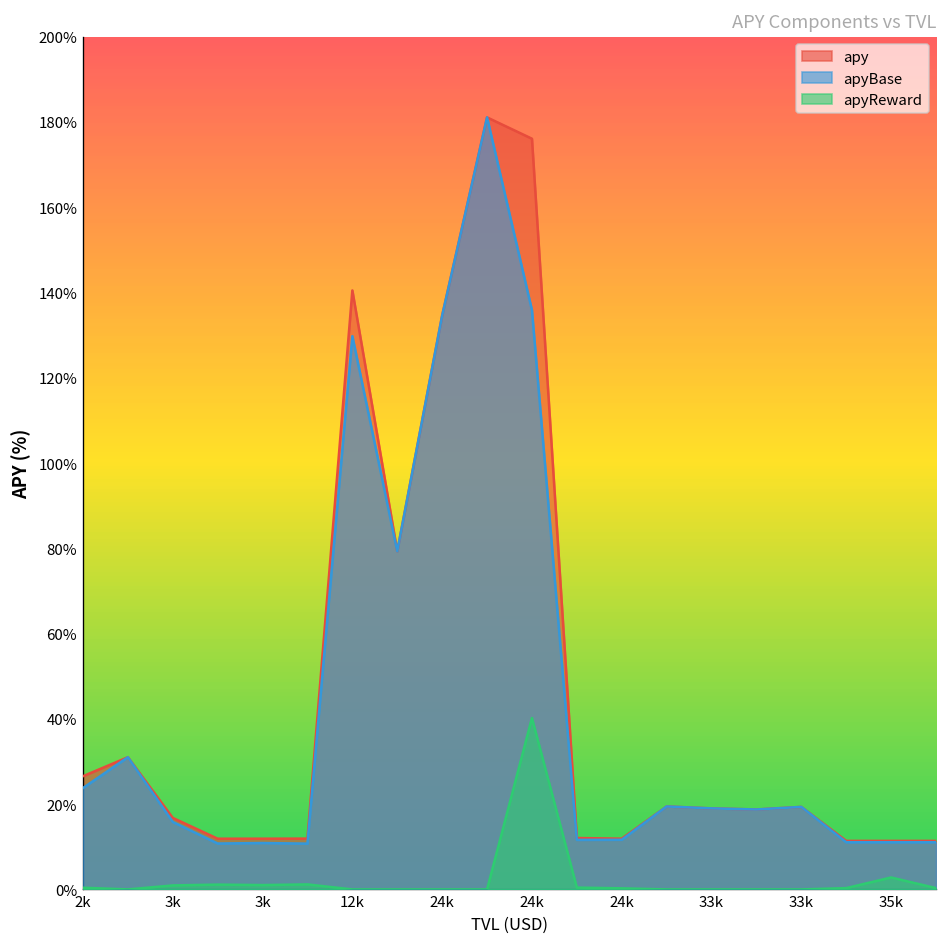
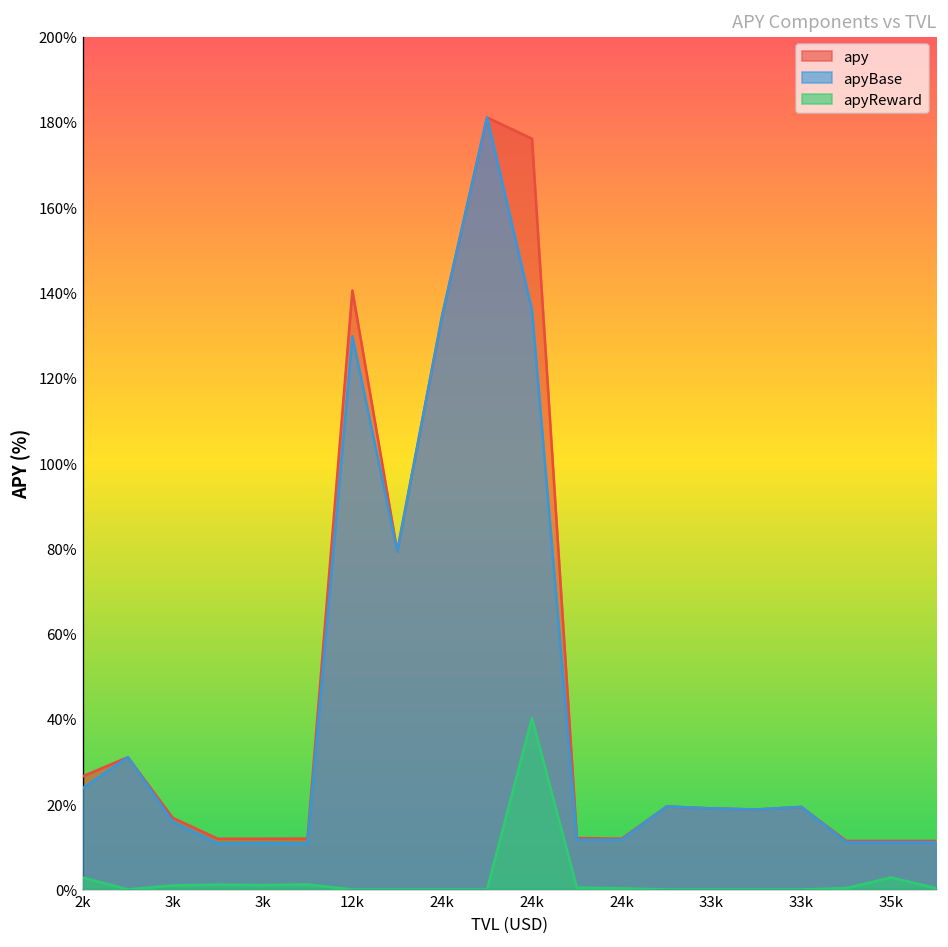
  {
    "apy": {
      "2k": "27%",
      "12k": "140%"
    },
    "apyBase": {
      "2k": "24%",
      "12k": "130%"
    },
    "apyReward": {
-     "2k": "0%",
+     "2k": "3%",
      "12k": "0%",
      "35k": "3%"
    }
  }
